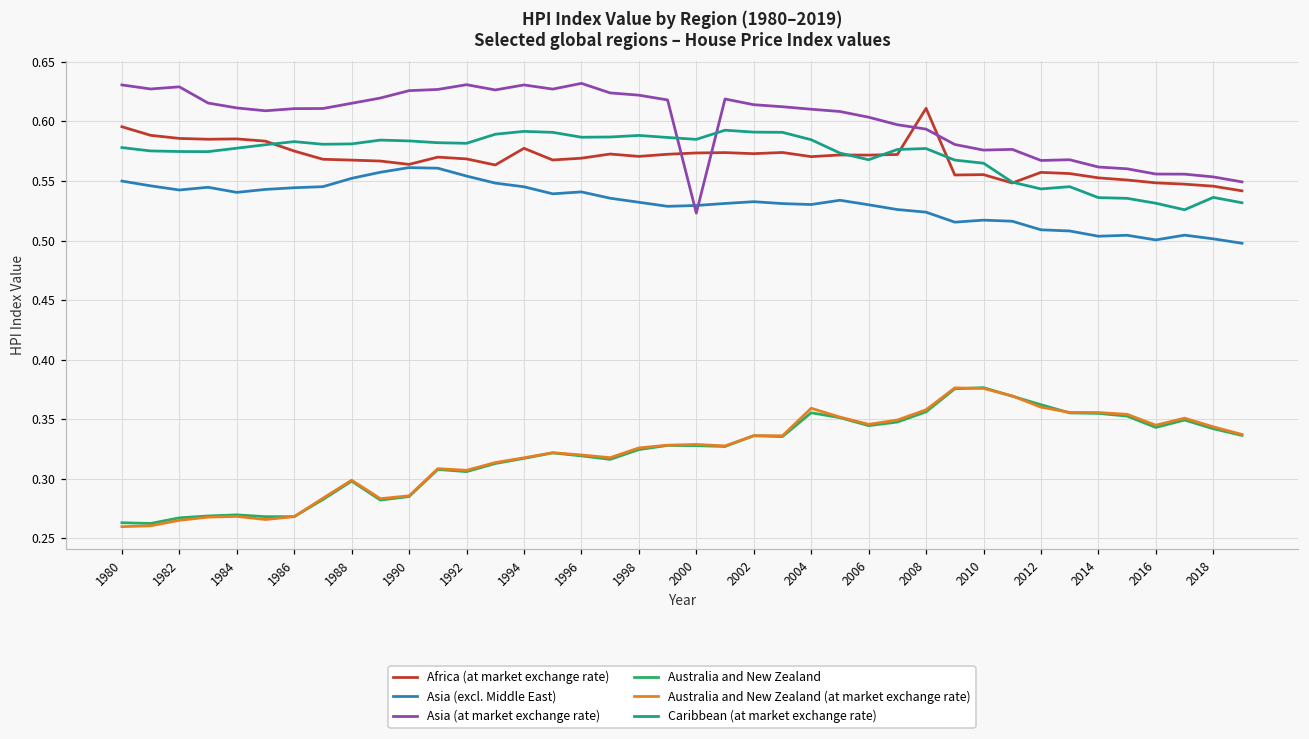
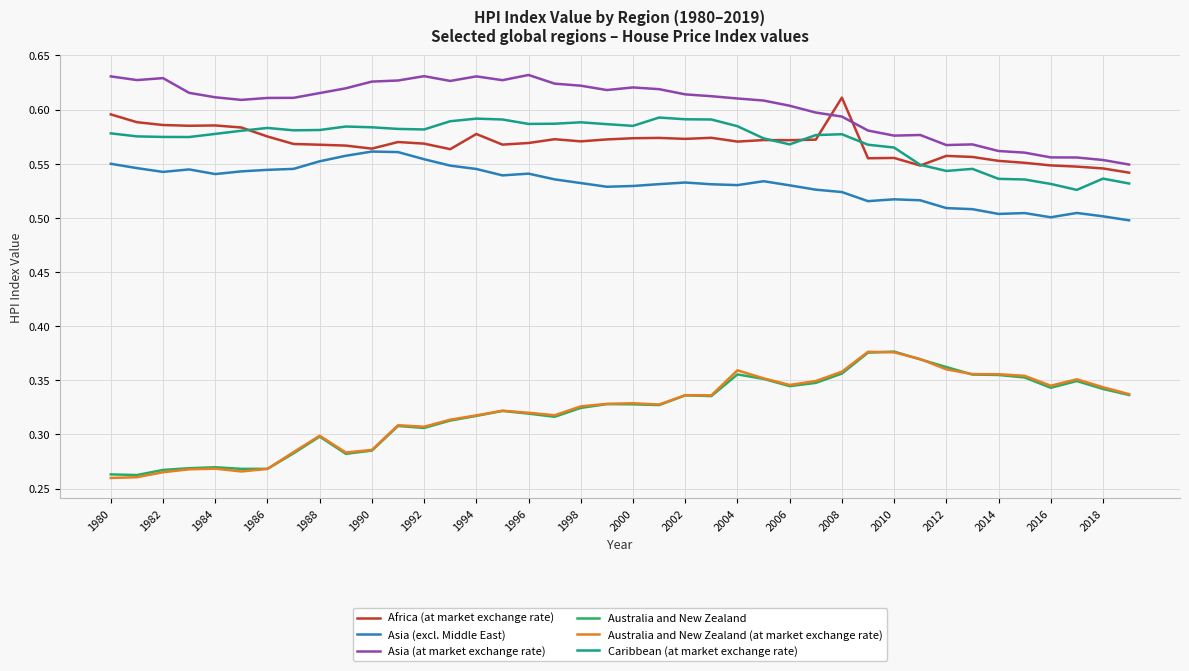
  {
    "Africa (at market exchange rate)": {
      "1980": 0.596,
      "1982": 0.586,
      "1984": 0.585,
      "1986": 0.575,
      "1988": 0.568,
      "1990": 0.564,
      "1992": 0.569,
      "1994": 0.577,
      "1996": 0.569,
      "1998": 0.571,
      "2000": 0.574,
      "2002": 0.573,
      "2004": 0.570,
      "2006": 0.572,
      "2008": 0.611,
      "2010": 0.555,
      "2012": 0.557,
      "2014": 0.553,
      "2016": 0.548,
      "2018": 0.546
    },
    "Asia (excl. Middle East)": {
      "1980": 0.550,
      "1982": 0.542,
      "1984": 0.540,
      "1986": 0.544,
      "1988": 0.552,
      "1990": 0.561,
      "1992": 0.554,
      "1994": 0.545,
      "1996": 0.541,
      "1998": 0.532,
      "2000": 0.529,
      "2002": 0.533,
      "2004": 0.530,
      "2006": 0.530,
      "2008": 0.524,
      "2010": 0.517,
      "2012": 0.509,
      "2014": 0.504,
      "2016": 0.501,
      "2018": 0.501
    },
    "Asia (at market exchange rate)": {
      "1980": 0.631,
      "1982": 0.629,
      "1984": 0.611,
      "1986": 0.611,
      "1988": 0.615,
      "1990": 0.626,
      "1992": 0.631,
      "1994": 0.631,
      "1996": 0.632,
      "1998": 0.622,
-     "2000": 0.523,
+     "2000": 0.620,
      "2002": 0.614,
      "2004": 0.610,
      "2006": 0.604,
      "2008": 0.594,
      "2010": 0.576,
      "2012": 0.567,
      "2014": 0.562,
      "2016": 0.556,
      "2018": 0.553
    },
    "Australia and New Zealand (at market exchange rate)": {
      "1980": 0.260,
      "2004": 0.359
    }
  }
